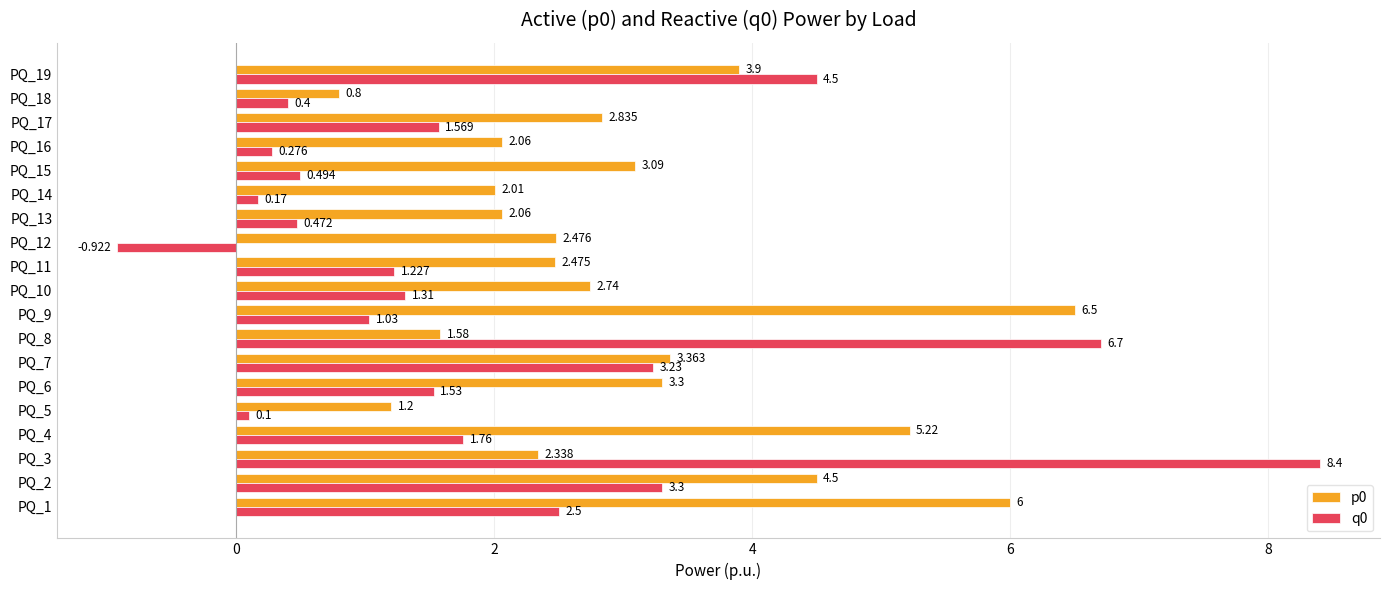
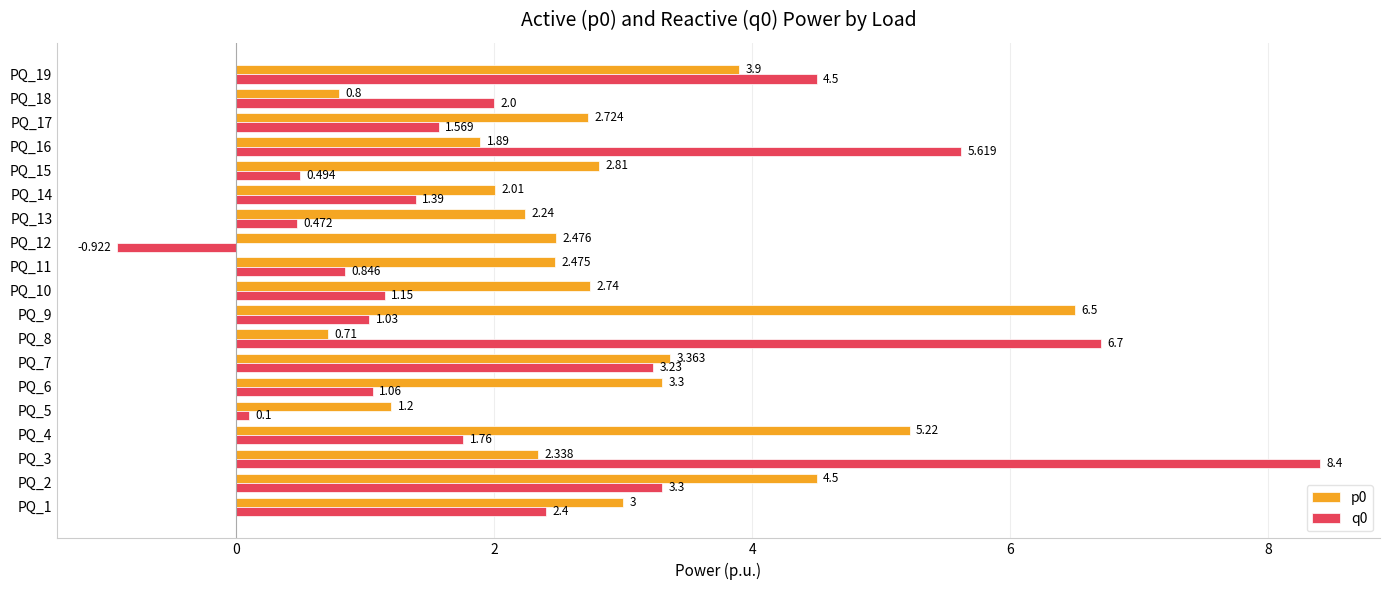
  {
    "p0": {
      "PQ_19": 3.9,
      "PQ_18": 0.8,
-     "PQ_17": 2.835,
-     "PQ_16": 2.06,
-     "PQ_15": 3.09,
+     "PQ_17": 2.724,
+     "PQ_16": 1.89,
+     "PQ_15": 2.81,
      "PQ_14": 2.01,
-     "PQ_13": 2.06,
+     "PQ_13": 2.24,
      "PQ_12": 2.476,
      "PQ_11": 2.475,
      "PQ_10": 2.74,
      "PQ_9": 6.5,
-     "PQ_8": 1.58,
+     "PQ_8": 0.71,
      "PQ_7": 3.363,
      "PQ_6": 3.3,
      "PQ_5": 1.2,
      "PQ_4": 5.22,
      "PQ_3": 2.338,
      "PQ_2": 4.5,
-     "PQ_1": 6
+     "PQ_1": 3
    },
    "q0": {
      "PQ_19": 4.5,
-     "PQ_18": 0.4,
+     "PQ_18": 2.0,
      "PQ_17": 1.569,
-     "PQ_16": 0.276,
+     "PQ_16": 5.619,
      "PQ_15": 0.494,
-     "PQ_14": 0.17,
+     "PQ_14": 1.39,
      "PQ_13": 0.472,
      "PQ_12": -0.922,
-     "PQ_11": 1.227,
-     "PQ_10": 1.31,
+     "PQ_11": 0.846,
+     "PQ_10": 1.15,
      "PQ_9": 1.03,
      "PQ_8": 6.7,
      "PQ_7": 3.23,
-     "PQ_6": 1.53,
+     "PQ_6": 1.06,
      "PQ_5": 0.1,
      "PQ_4": 1.76,
      "PQ_3": 8.4,
      "PQ_2": 3.3,
-     "PQ_1": 2.5
+     "PQ_1": 2.4
    }
  }
